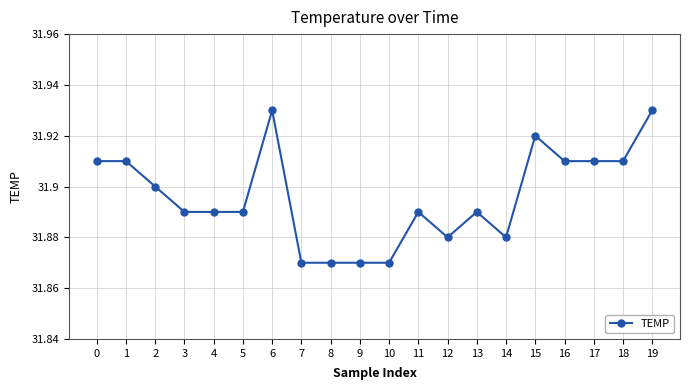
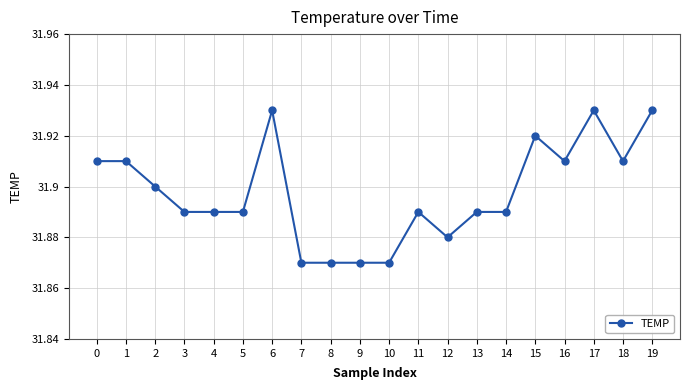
  {
    "0": 31.91,
    "1": 31.91,
    "2": 31.90,
    "3": 31.89,
    "4": 31.89,
    "5": 31.89,
    "6": 31.93,
    "7": 31.87,
    "8": 31.87,
    "9": 31.87,
    "10": 31.87,
    "11": 31.89,
    "12": 31.88,
    "13": 31.89,
-   "14": 31.88,
+   "14": 31.89,
    "15": 31.92,
    "16": 31.91,
-   "17": 31.91,
+   "17": 31.93,
    "18": 31.91,
    "19": 31.93
  }
